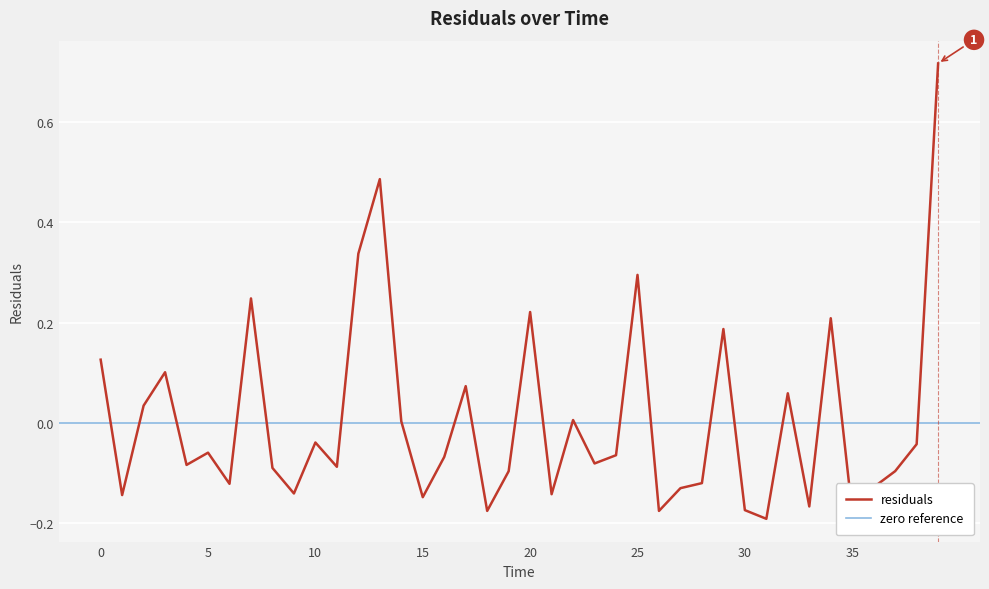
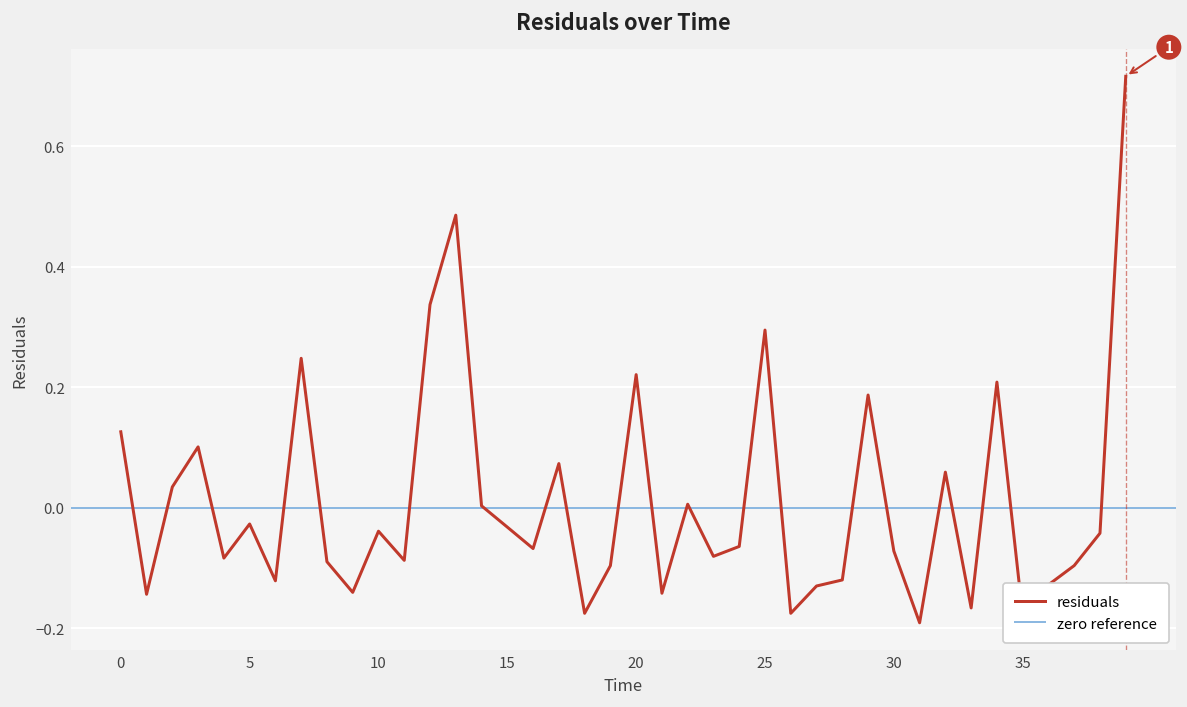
  {
    "0": 0.13,
-   "5": -0.06,
+   "5": -0.03,
    "10": -0.04,
-   "15": -0.15,
+   "15": -0.03,
    "20": 0.22,
    "25": 0.29,
-   "30": -0.17
+   "30": -0.07
  }
